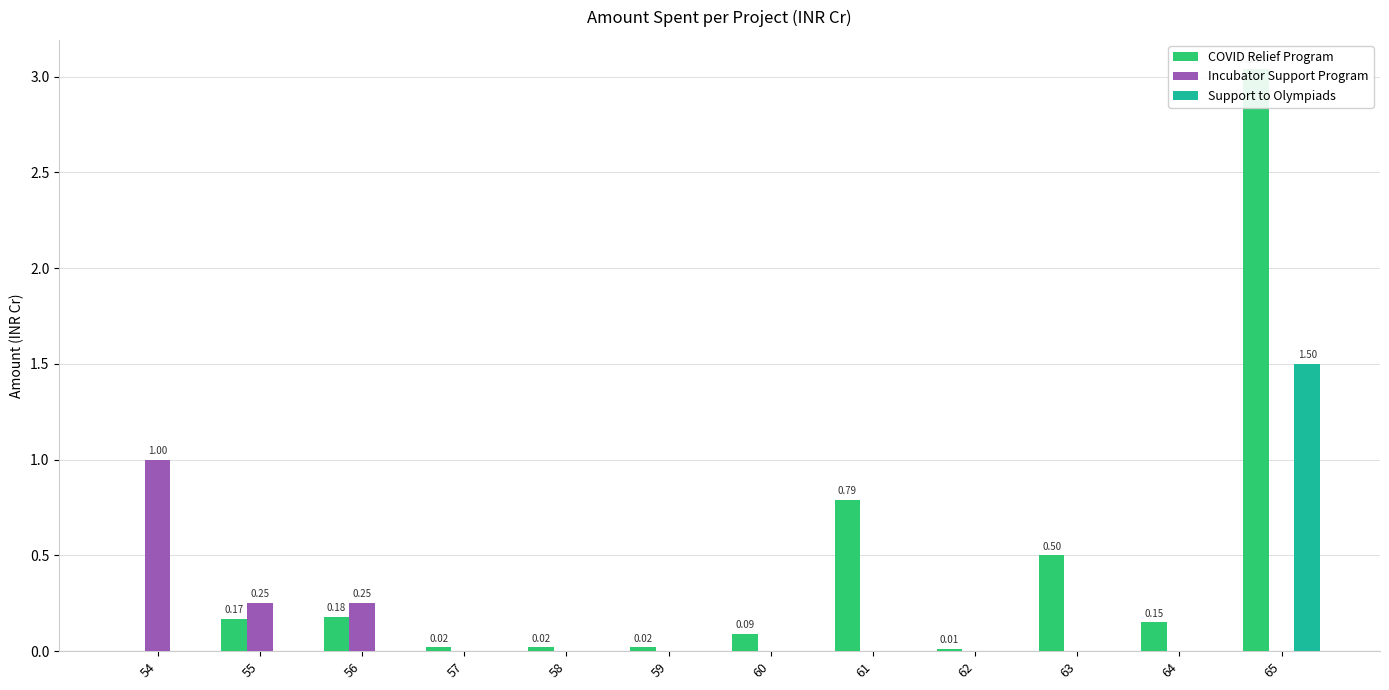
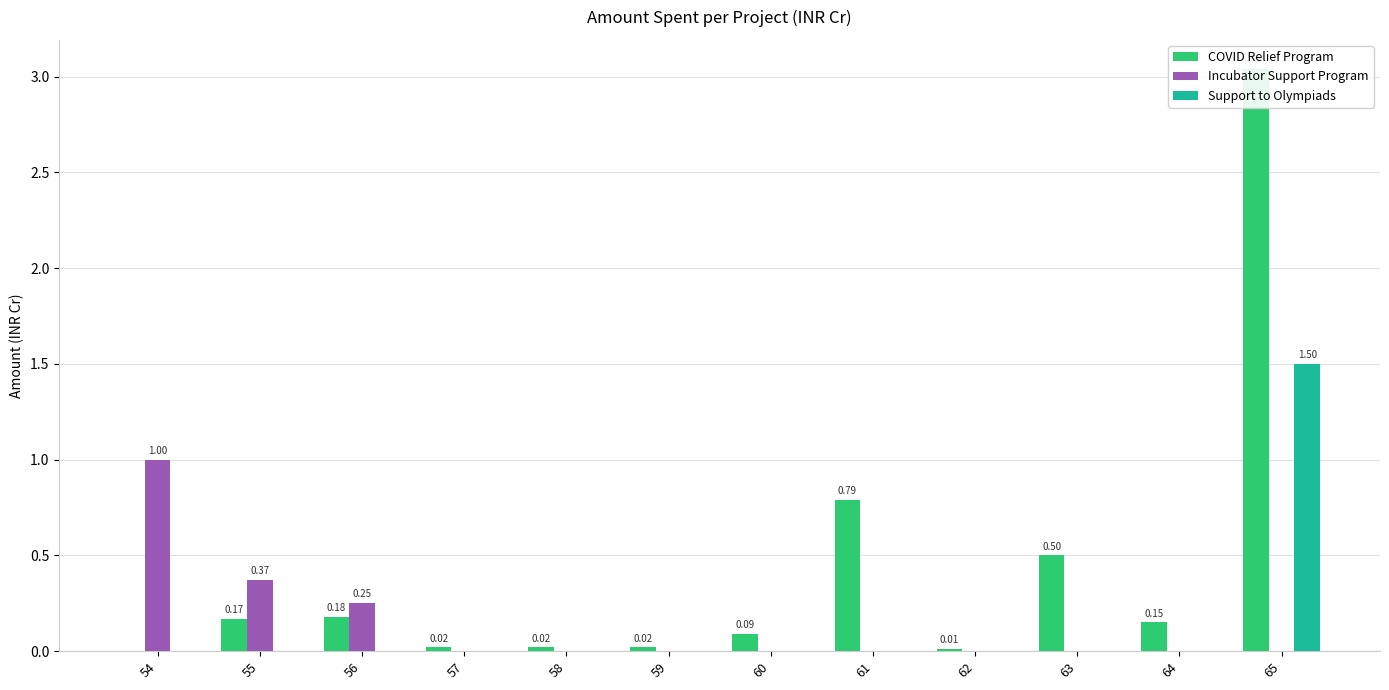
  {
    "Incubator Support Program": {
      "54": 1.00,
-     "55": 0.25,
+     "55": 0.37,
      "56": 0.25
    }
  }
